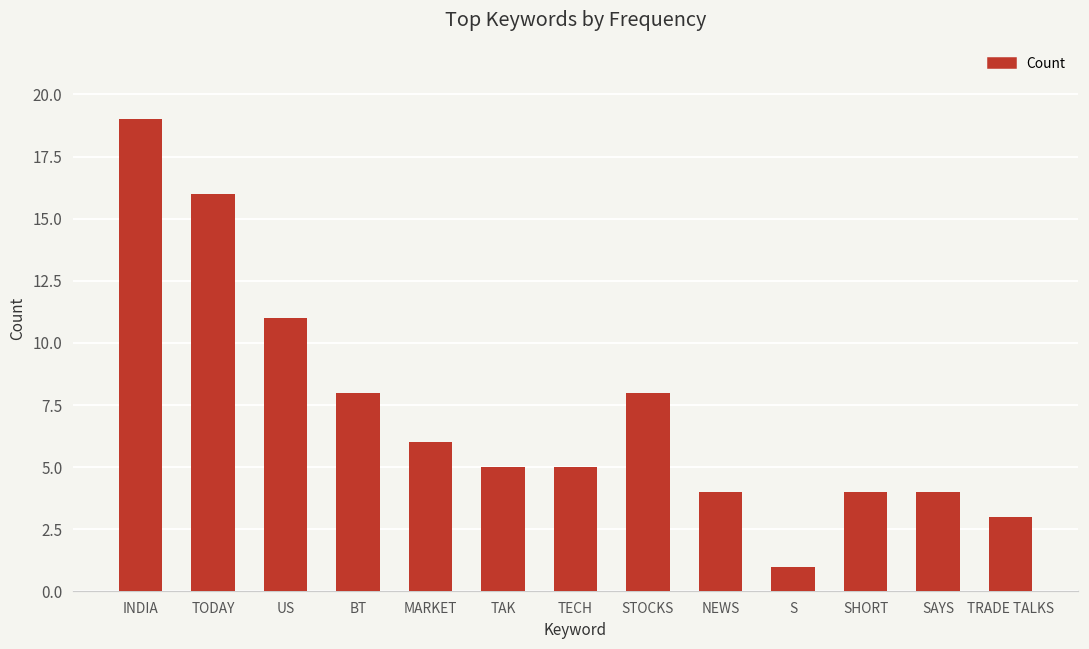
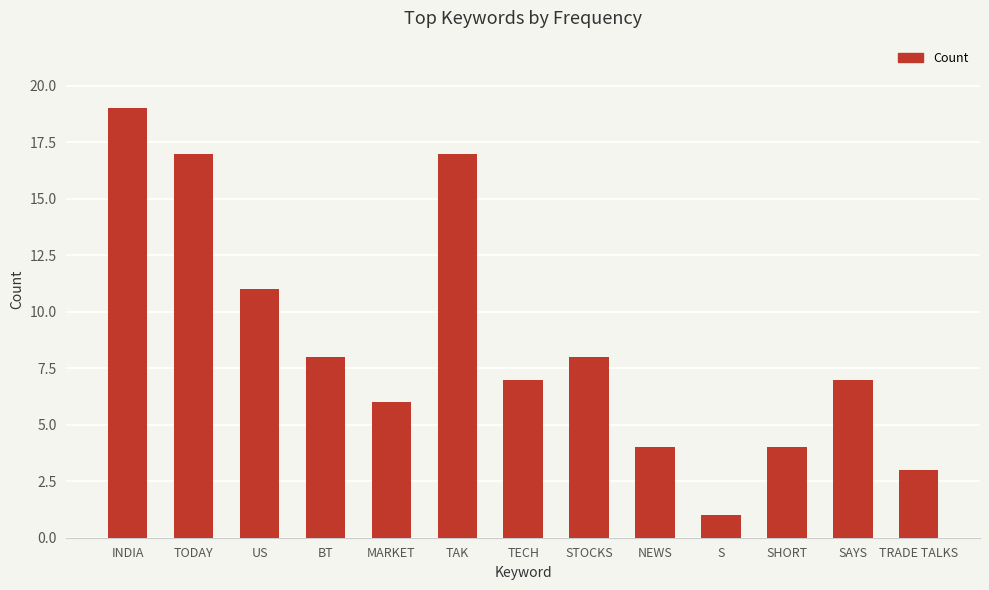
  {
    "INDIA": 19,
-   "TODAY": 16,
+   "TODAY": 17,
    "US": 11,
    "BT": 8,
    "MARKET": 6,
-   "TAK": 5,
-   "TECH": 5,
+   "TAK": 17,
+   "TECH": 7,
    "STOCKS": 8,
    "NEWS": 4,
    "S": 1,
    "SHORT": 4,
-   "SAYS": 4,
+   "SAYS": 7,
    "TRADE TALKS": 3
  }
